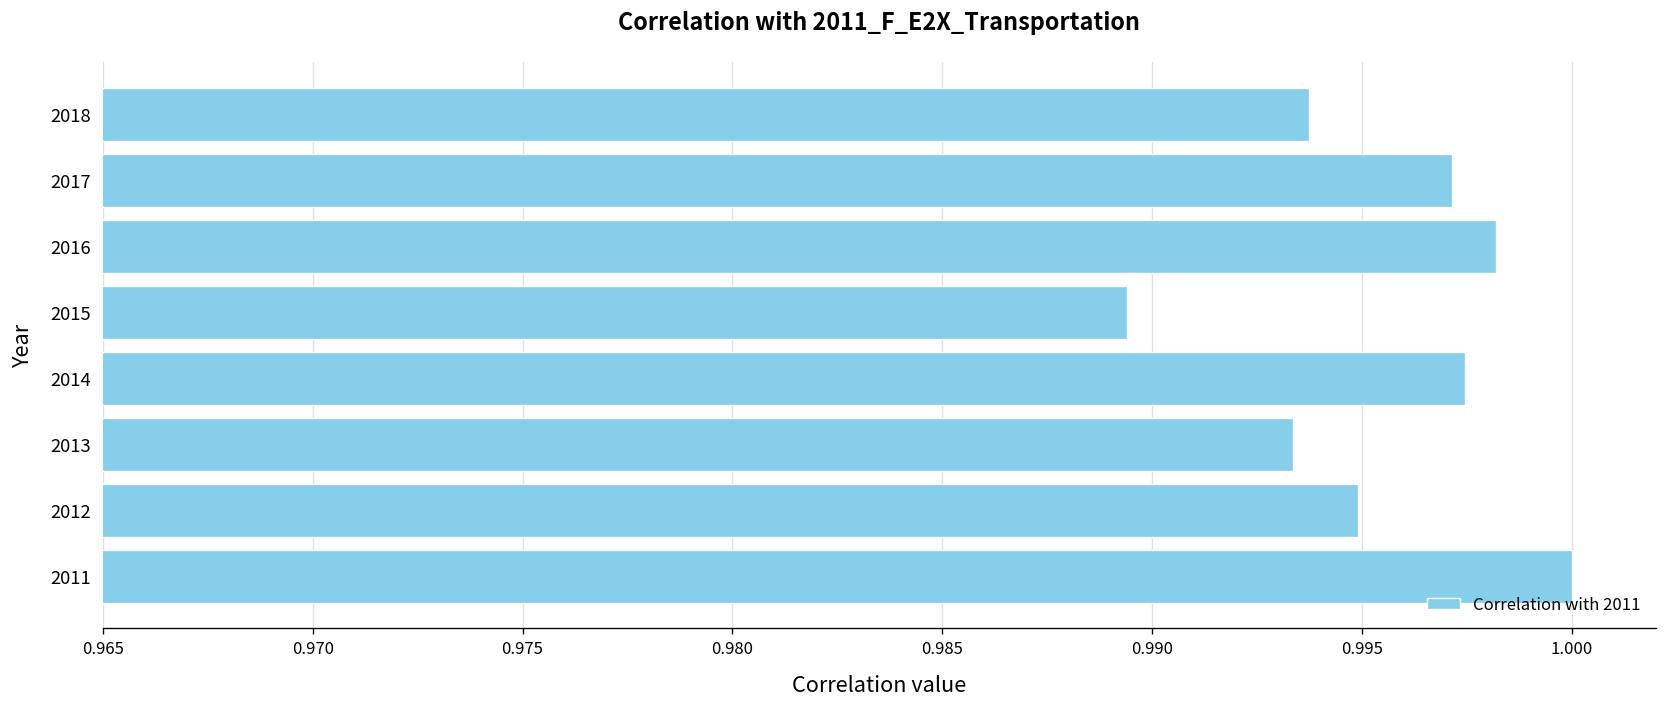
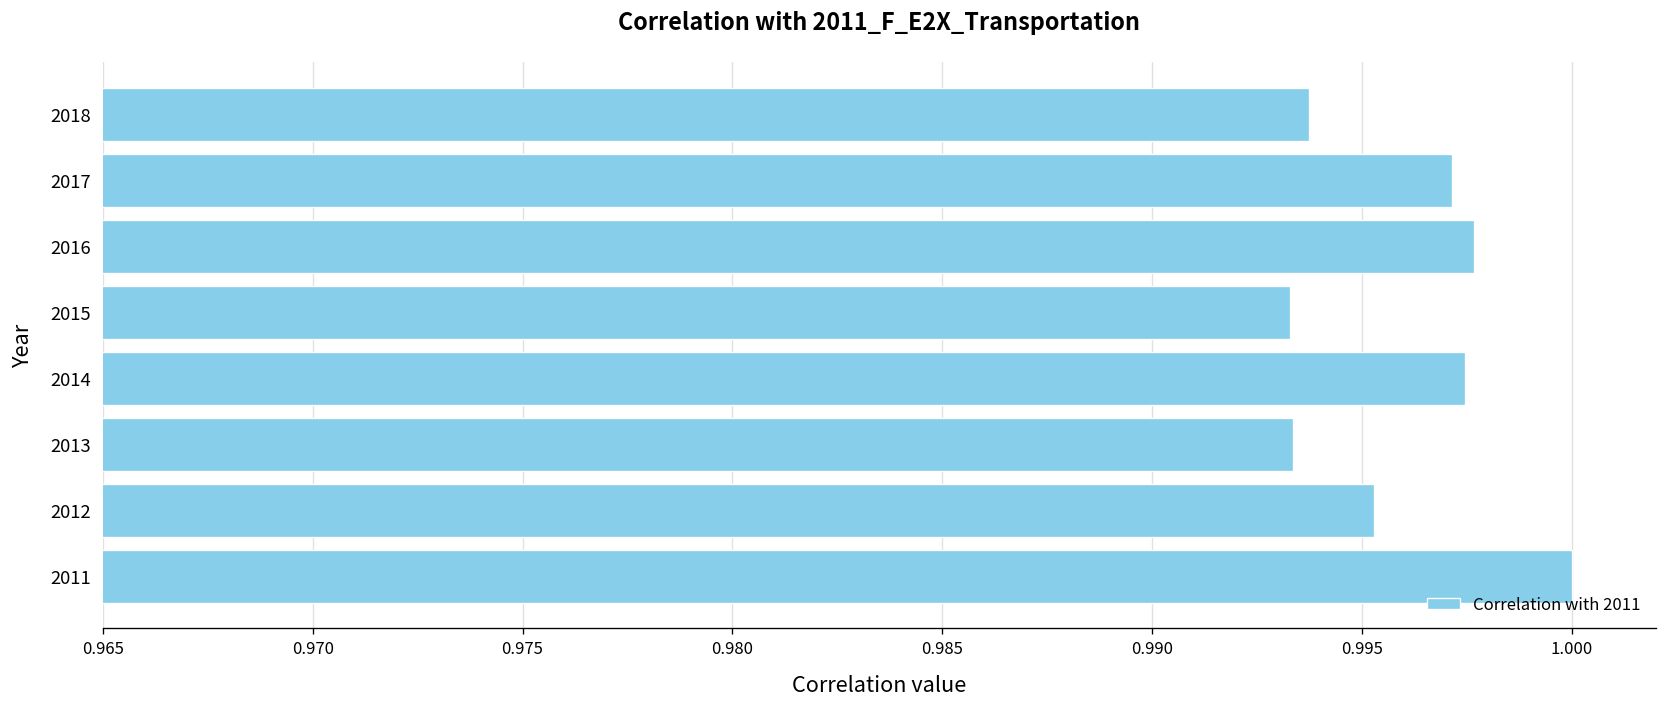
  {
    "2018": 0.9937,
    "2017": 0.9971,
-   "2016": 0.9982,
-   "2015": 0.9894,
+   "2016": 0.9977,
+   "2015": 0.9933,
    "2014": 0.9975,
    "2013": 0.9934,
-   "2012": 0.9949,
+   "2012": 0.9953,
    "2011": 1.0000
  }
